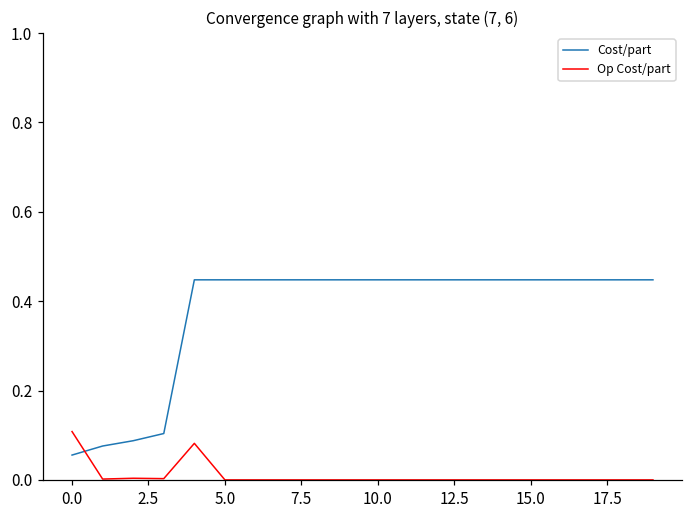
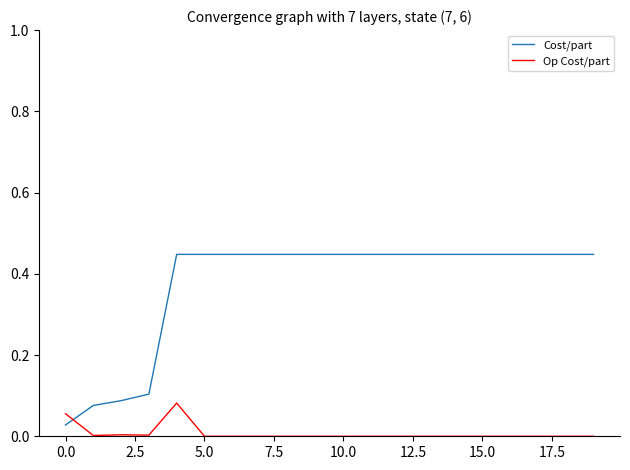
  {
    "Cost/part": {
-     "0.0": 0.06,
+     "0.0": 0.03,
      "5.0": 0.45,
      "10.0": 0.45,
      "15.0": 0.45
    },
    "Op Cost/part": {
-     "0.0": 0.11,
+     "0.0": 0.06,
      "5.0": 0.00,
      "10.0": 0.00,
      "15.0": 0.00
    }
  }
